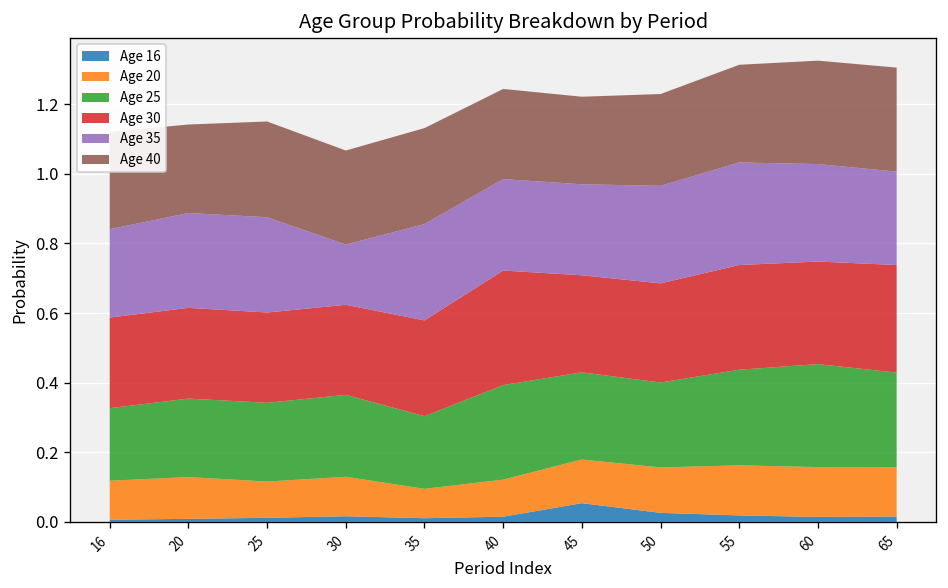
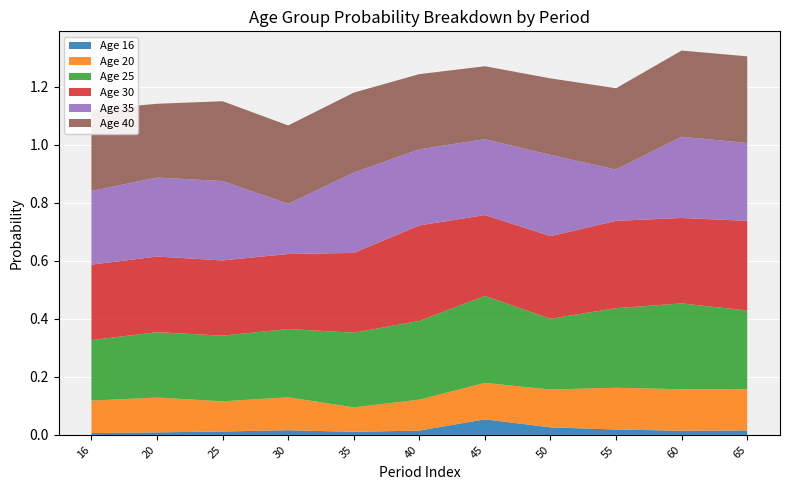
  {
    "Age 16": {
      "20": 0.01,
      "25": 0.01,
      "30": 0.02,
      "35": 0.01,
      "40": 0.01,
      "45": 0.05,
      "50": 0.03,
      "55": 0.02,
      "60": 0.01,
      "65": 0.02
    },
    "Age 20": {
      "16": 0.11,
      "20": 0.12,
      "25": 0.10,
      "30": 0.11,
      "35": 0.08,
      "40": 0.11,
      "45": 0.13,
      "50": 0.13,
      "55": 0.14,
      "60": 0.14,
      "65": 0.14
    },
    "Age 25": {
      "16": 0.21,
      "20": 0.23,
      "25": 0.23,
      "30": 0.24,
-     "35": 0.21,
+     "35": 0.26,
      "40": 0.27,
-     "45": 0.25,
+     "45": 0.30,
      "50": 0.24,
      "55": 0.27,
      "60": 0.30,
      "65": 0.27
    },
    "Age 30": {
      "16": 0.26,
      "20": 0.26,
      "25": 0.26,
      "30": 0.26,
      "35": 0.28,
      "40": 0.33,
      "45": 0.28,
      "50": 0.28,
      "55": 0.30,
      "60": 0.29,
      "65": 0.31
    },
    "Age 35": {
      "16": 0.25,
      "20": 0.27,
      "25": 0.27,
      "30": 0.17,
      "35": 0.28,
      "40": 0.26,
      "45": 0.26,
      "50": 0.28,
-     "55": 0.29,
+     "55": 0.18,
      "60": 0.28,
      "65": 0.27
    },
    "Age 40": {
      "20": 0.25,
      "25": 0.28,
      "30": 0.27,
      "35": 0.28,
      "40": 0.26,
      "45": 0.25,
      "50": 0.26,
      "55": 0.28,
      "60": 0.30,
      "65": 0.30
    }
  }
